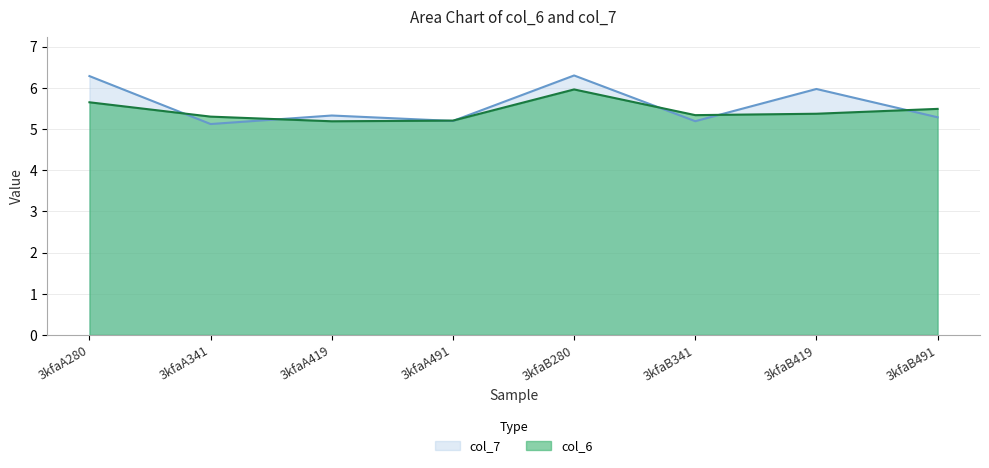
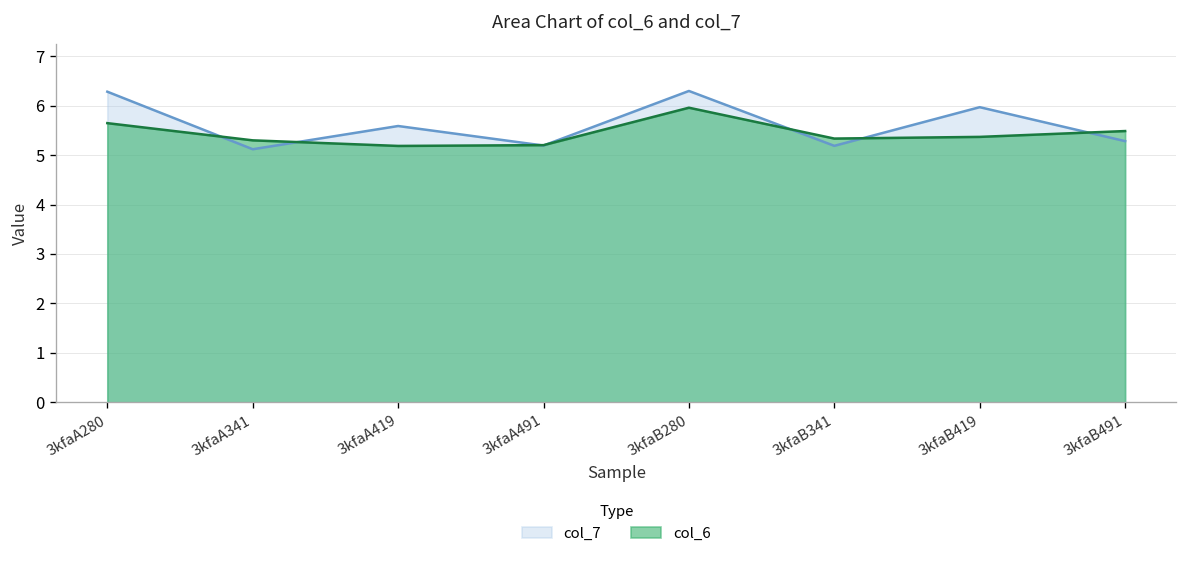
  {
    "col_7": {
      "3kfaA280": 6.3,
      "3kfaA341": 5.1,
-     "3kfaA419": 5.3,
+     "3kfaA419": 5.6,
      "3kfaB280": 6.3,
      "3kfaB341": 5.2,
      "3kfaB419": 6.0,
      "3kfaB491": 5.3
    },
    "col_6": {
      "3kfaA280": 5.6,
      "3kfaA341": 5.3,
      "3kfaA419": 5.2,
      "3kfaB280": 6.0,
      "3kfaB341": 5.3,
      "3kfaB419": 5.4,
      "3kfaB491": 5.5
    }
  }
